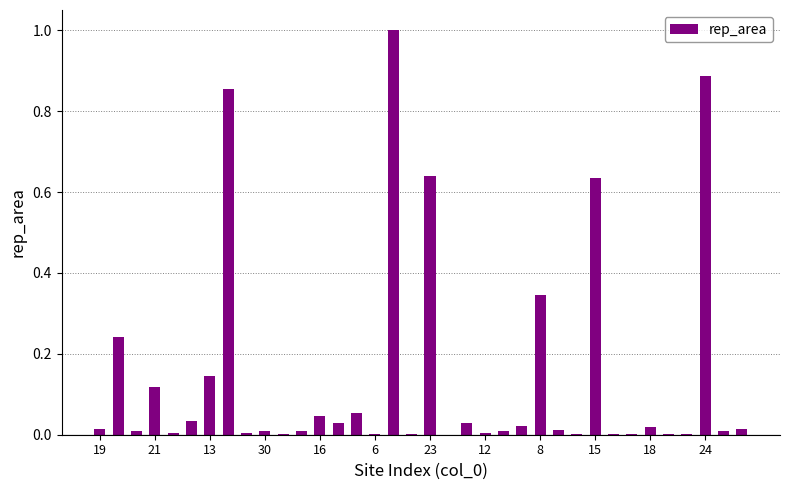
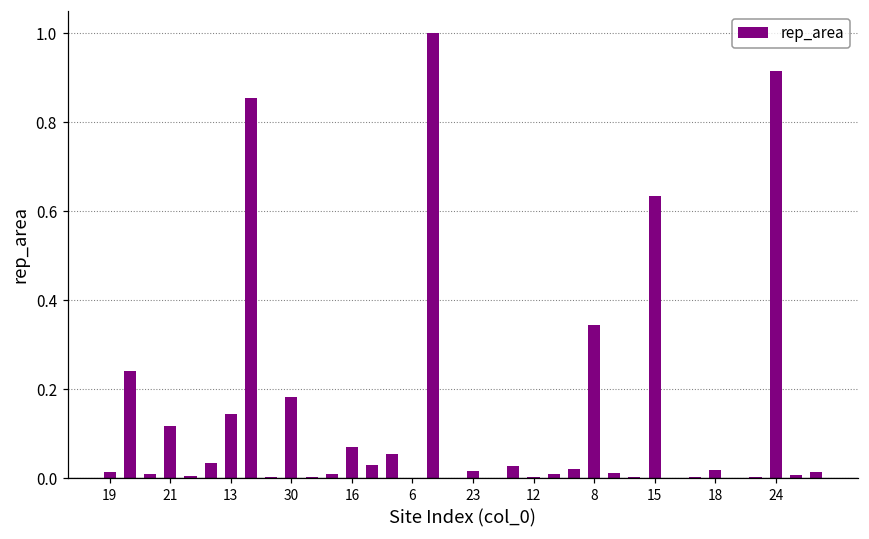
  {
    "19": 0.01,
    "21": 0.12,
    "13": 0.14,
-   "30": 0.01,
-   "16": 0.05,
-   "23": 0.64,
+   "30": 0.18,
+   "16": 0.07,
+   "23": 0.02,
    "8": 0.34,
    "15": 0.64,
    "18": 0.02,
-   "24": 0.89
+   "24": 0.92
  }
